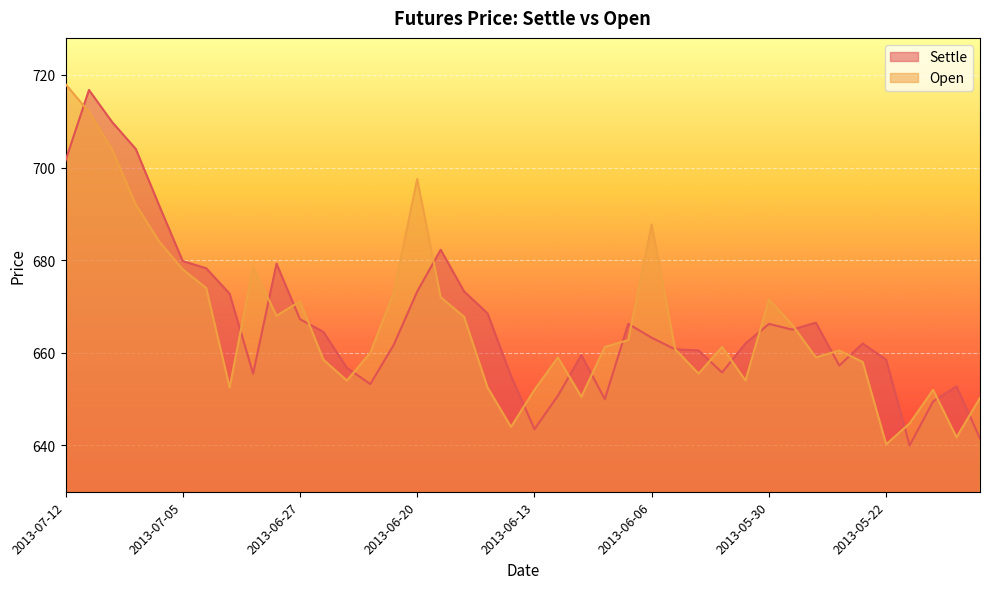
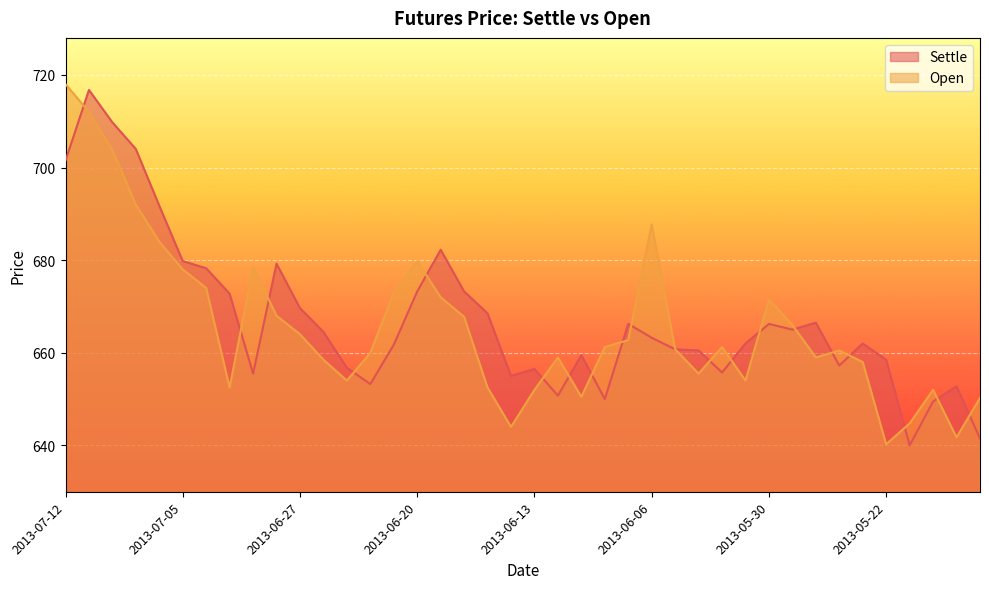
  {
    "Settle": {
      "2013-07-12": 702,
      "2013-07-05": 680,
-     "2013-06-27": 667,
+     "2013-06-27": 670,
      "2013-06-20": 673,
-     "2013-06-13": 644,
+     "2013-06-13": 657,
      "2013-06-06": 663,
      "2013-05-30": 666,
      "2013-05-22": 659
    },
    "Open": {
      "2013-07-12": 718,
      "2013-07-05": 678,
-     "2013-06-27": 671,
-     "2013-06-20": 698,
+     "2013-06-27": 664,
+     "2013-06-20": 680,
      "2013-06-13": 652,
      "2013-06-06": 688,
      "2013-05-30": 672,
      "2013-05-22": 640
    }
  }
